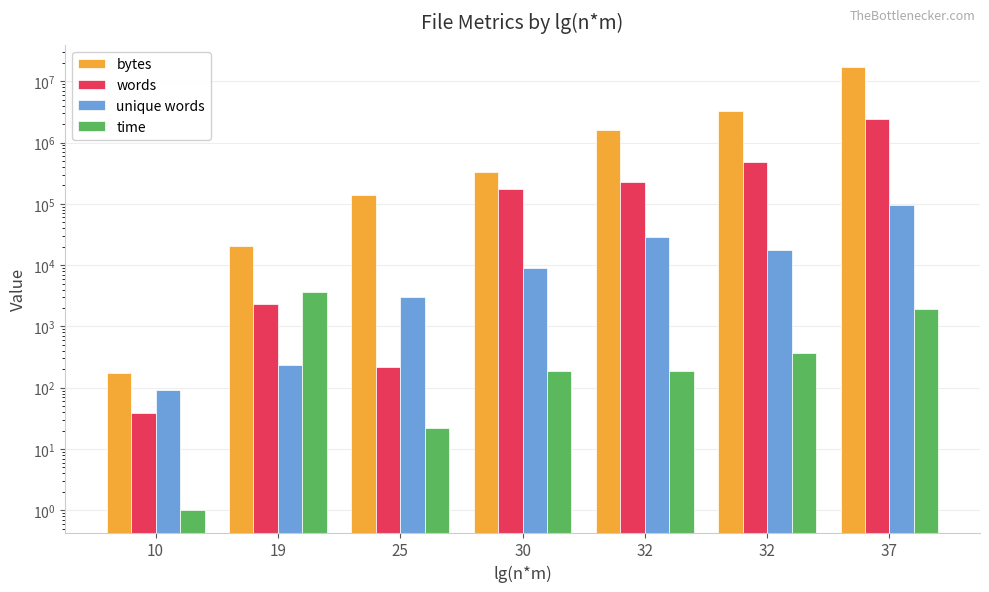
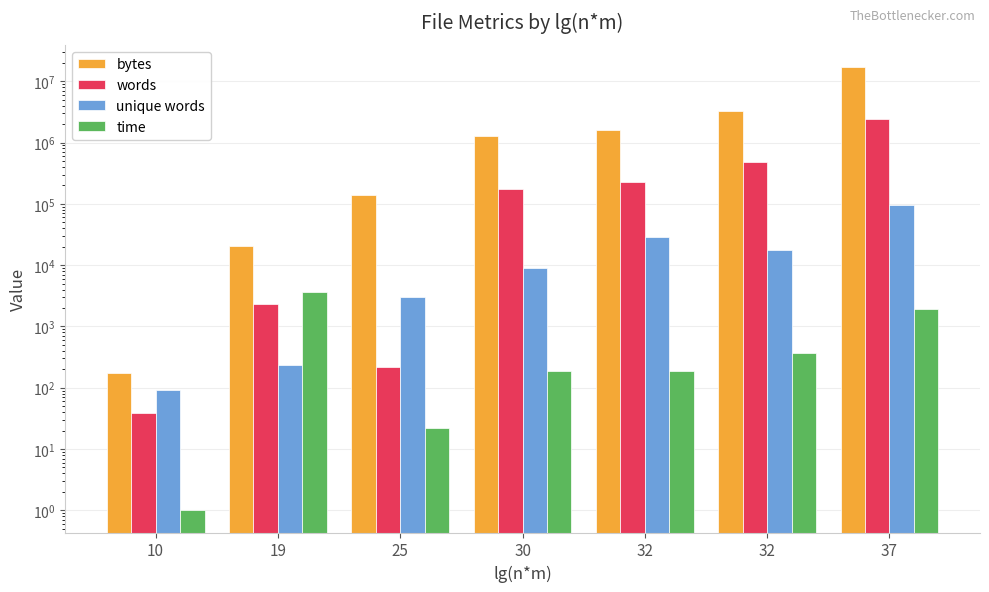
  {
    "bytes": {
      "10": 170,
      "19": 20000,
      "25": 140000,
-     "30": 300000,
+     "30": 1300000,
      "37": 17000000
    },
    "words": {
      "10": 40,
      "19": 2300,
      "25": 220,
      "30": 170000,
      "37": 2400000
    },
    "unique words": {
      "10": 90,
      "19": 230,
      "25": 3000,
      "30": 9000,
      "37": 100000
    },
    "time": {
      "10": 1,
      "19": 4000,
      "25": 22,
      "30": 190,
      "37": 1900
    }
  }
